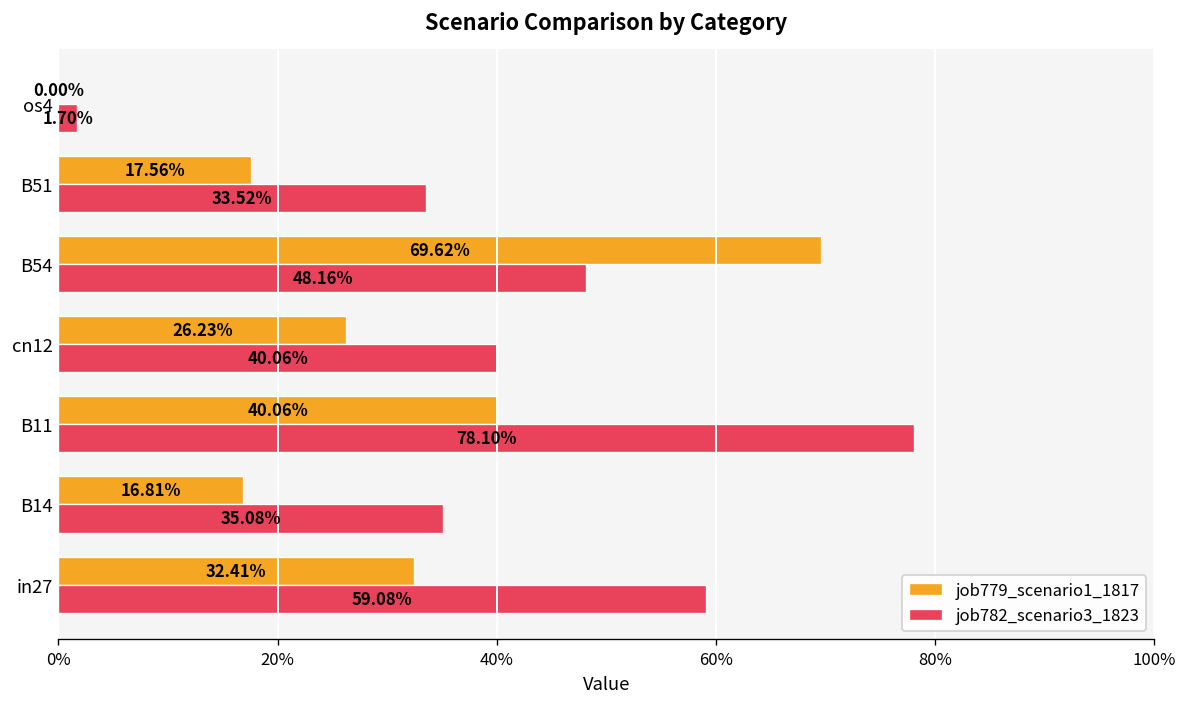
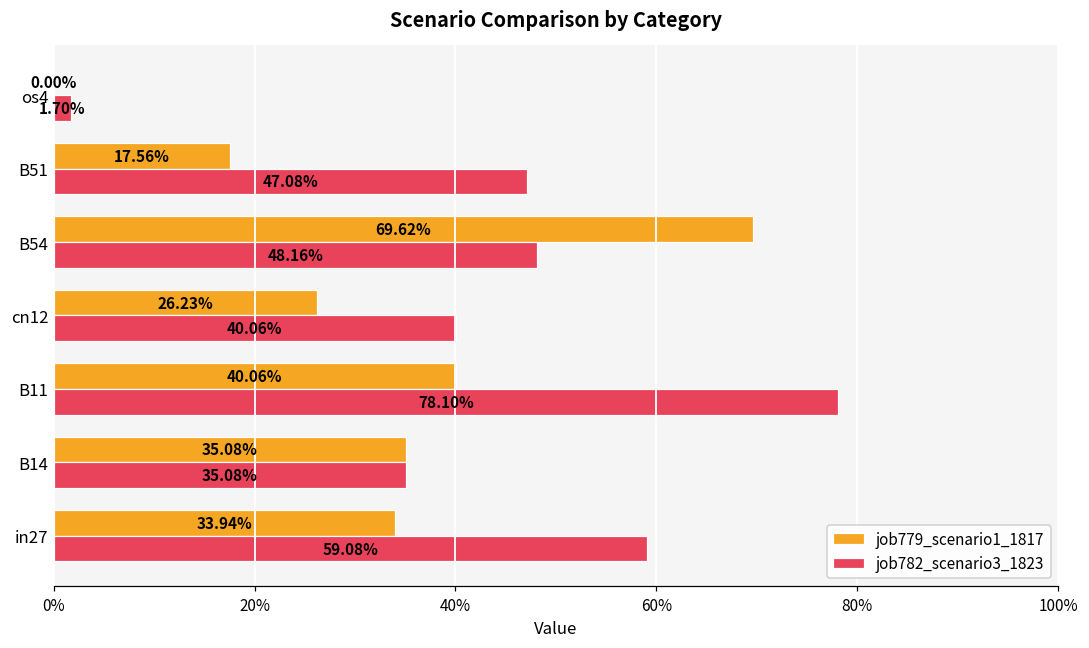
  {
    "job779_scenario1_1817": {
      "os4": "0.00%",
      "B51": "17.56%",
      "B54": "69.62%",
      "cn12": "26.23%",
      "B11": "40.06%",
-     "B14": "16.81%",
-     "in27": "32.41%"
+     "B14": "35.08%",
+     "in27": "33.94%"
    },
    "job782_scenario3_1823": {
      "os4": "1.70%",
-     "B51": "33.52%",
+     "B51": "47.08%",
      "B54": "48.16%",
      "cn12": "40.06%",
      "B11": "78.10%",
      "B14": "35.08%",
      "in27": "59.08%"
    }
  }
